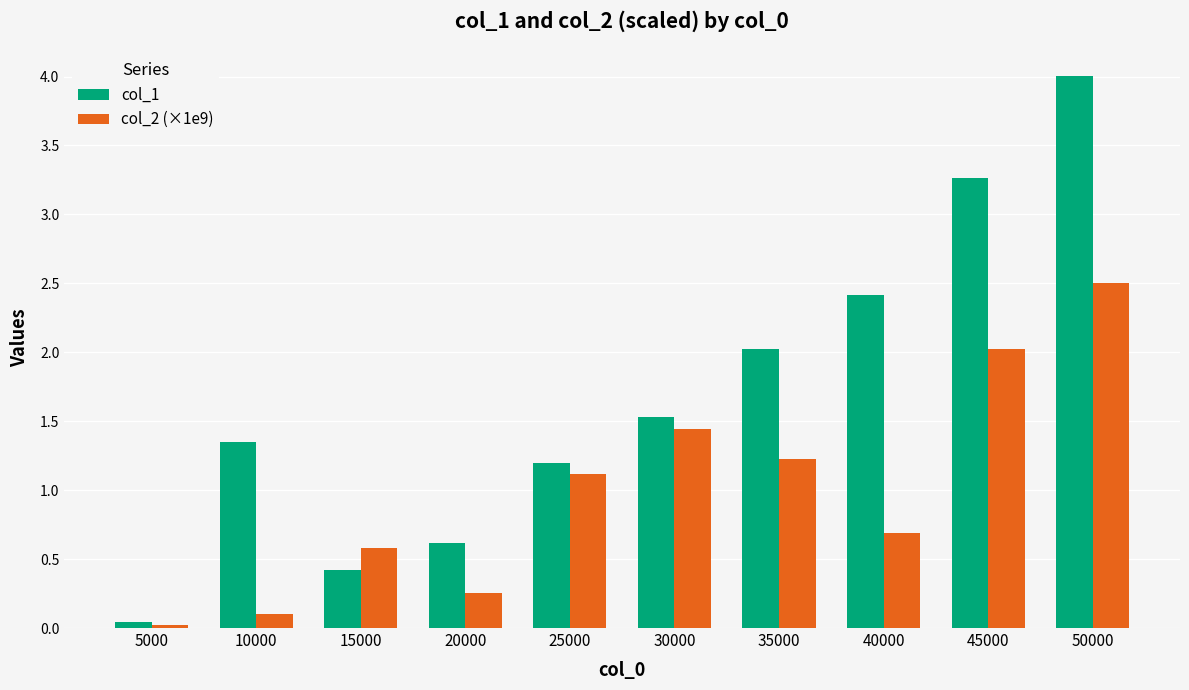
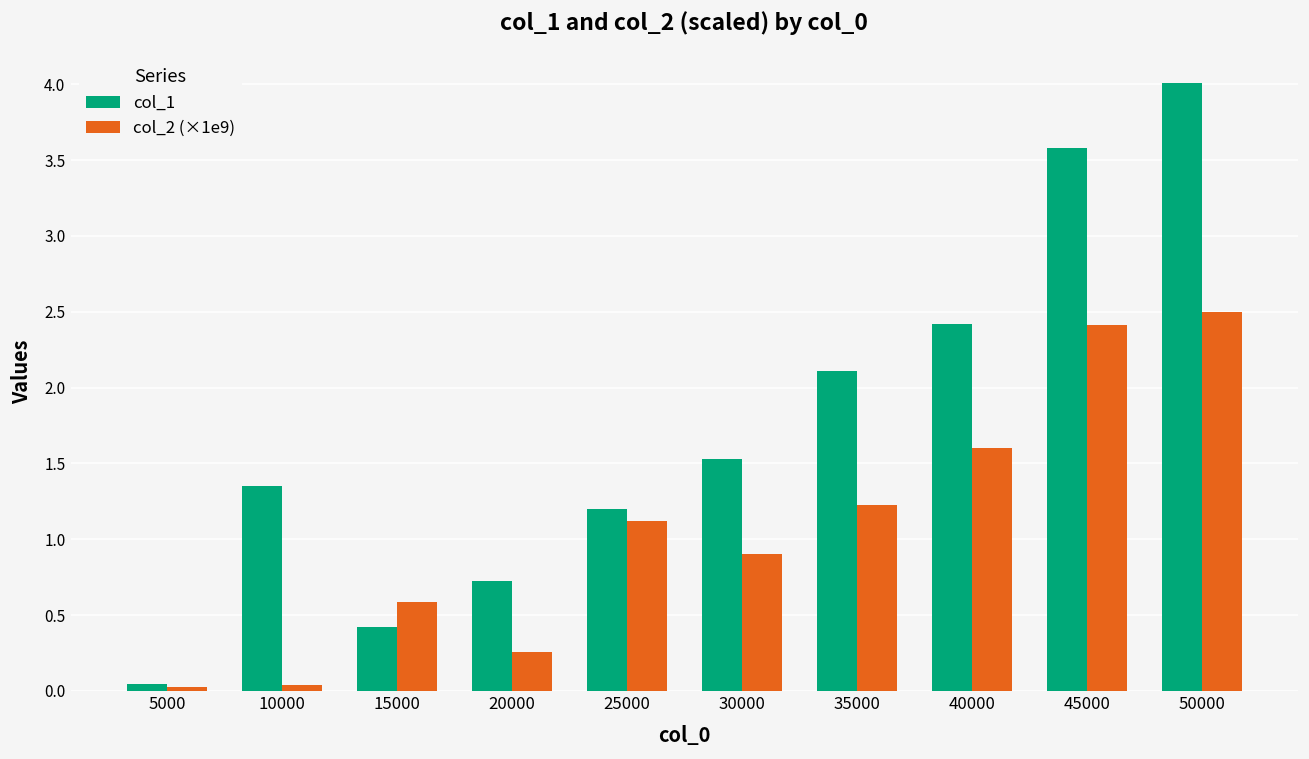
  {
    "col_1": {
      "5000": 0.04,
      "10000": 1.35,
      "15000": 0.42,
-     "20000": 0.62,
+     "20000": 0.72,
      "25000": 1.20,
      "30000": 1.53,
-     "35000": 2.03,
+     "35000": 2.11,
      "40000": 2.42,
-     "45000": 3.27,
+     "45000": 3.58,
      "50000": 4.01
    },
    "col_2 (×1e9)": {
      "5000": 0.03,
-     "10000": 0.10,
+     "10000": 0.04,
      "15000": 0.58,
      "20000": 0.26,
      "25000": 1.12,
-     "30000": 1.45,
+     "30000": 0.90,
      "35000": 1.23,
-     "40000": 0.69,
-     "45000": 2.03,
+     "40000": 1.60,
+     "45000": 2.41,
      "50000": 2.50
    }
  }
